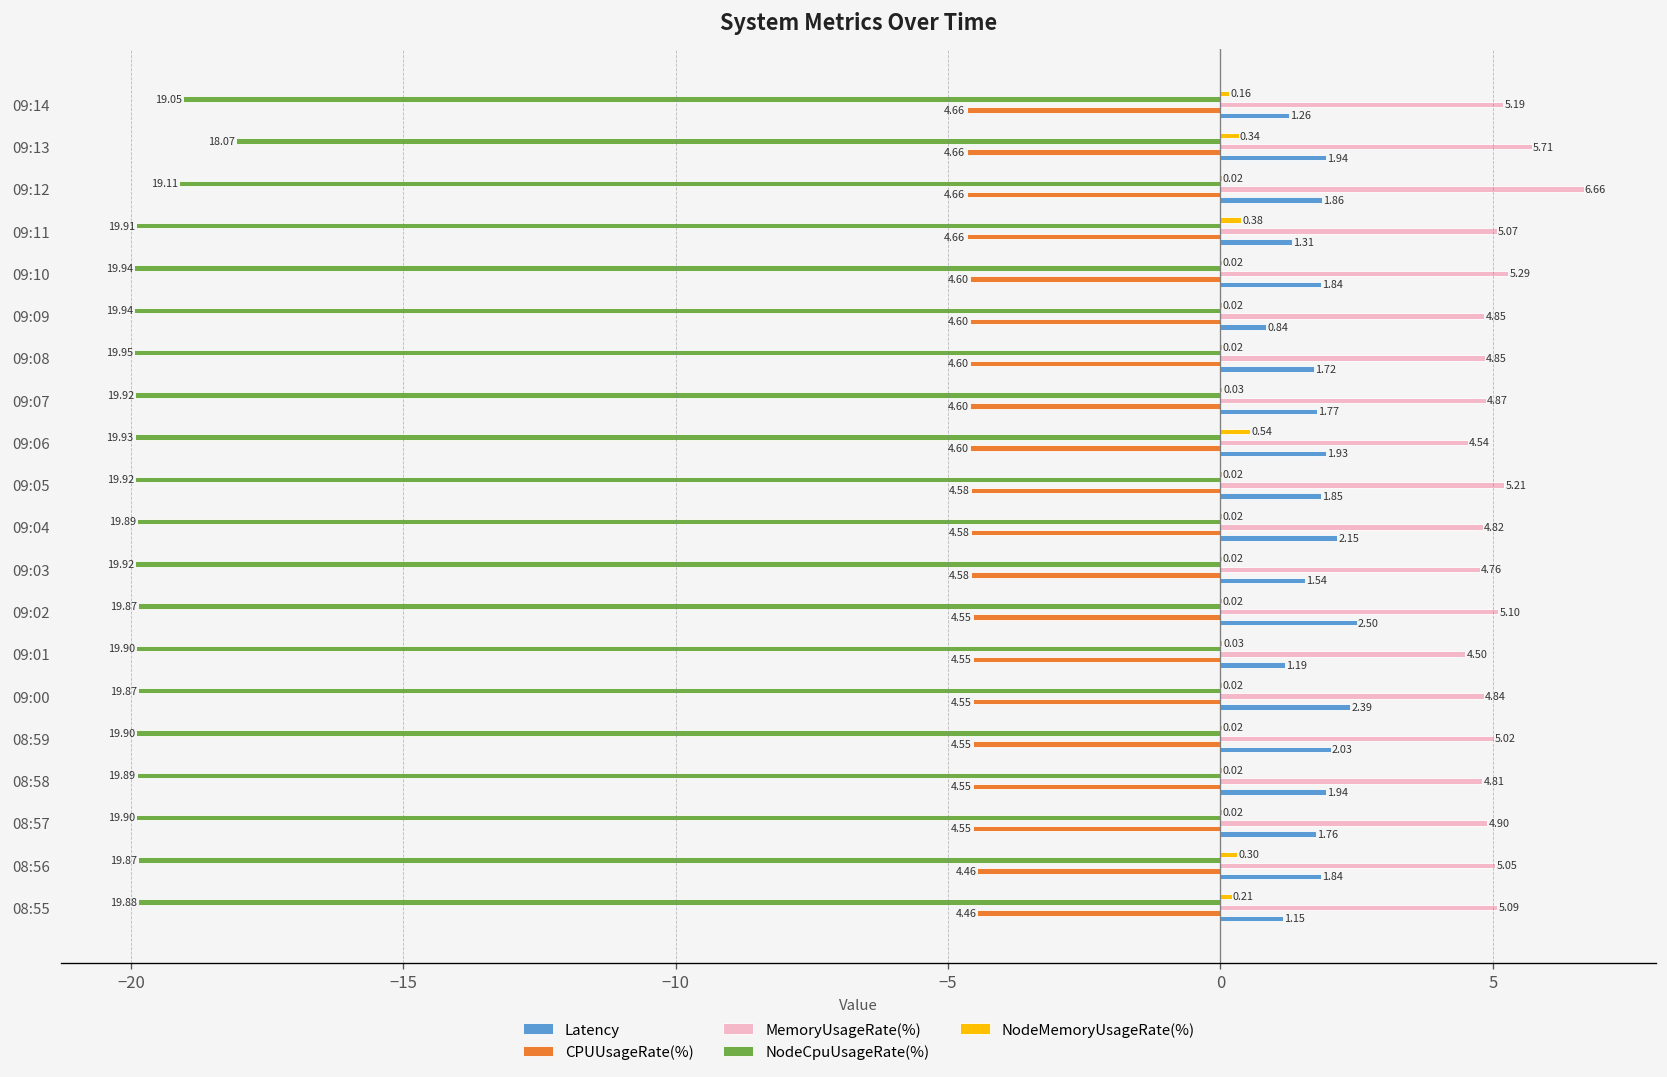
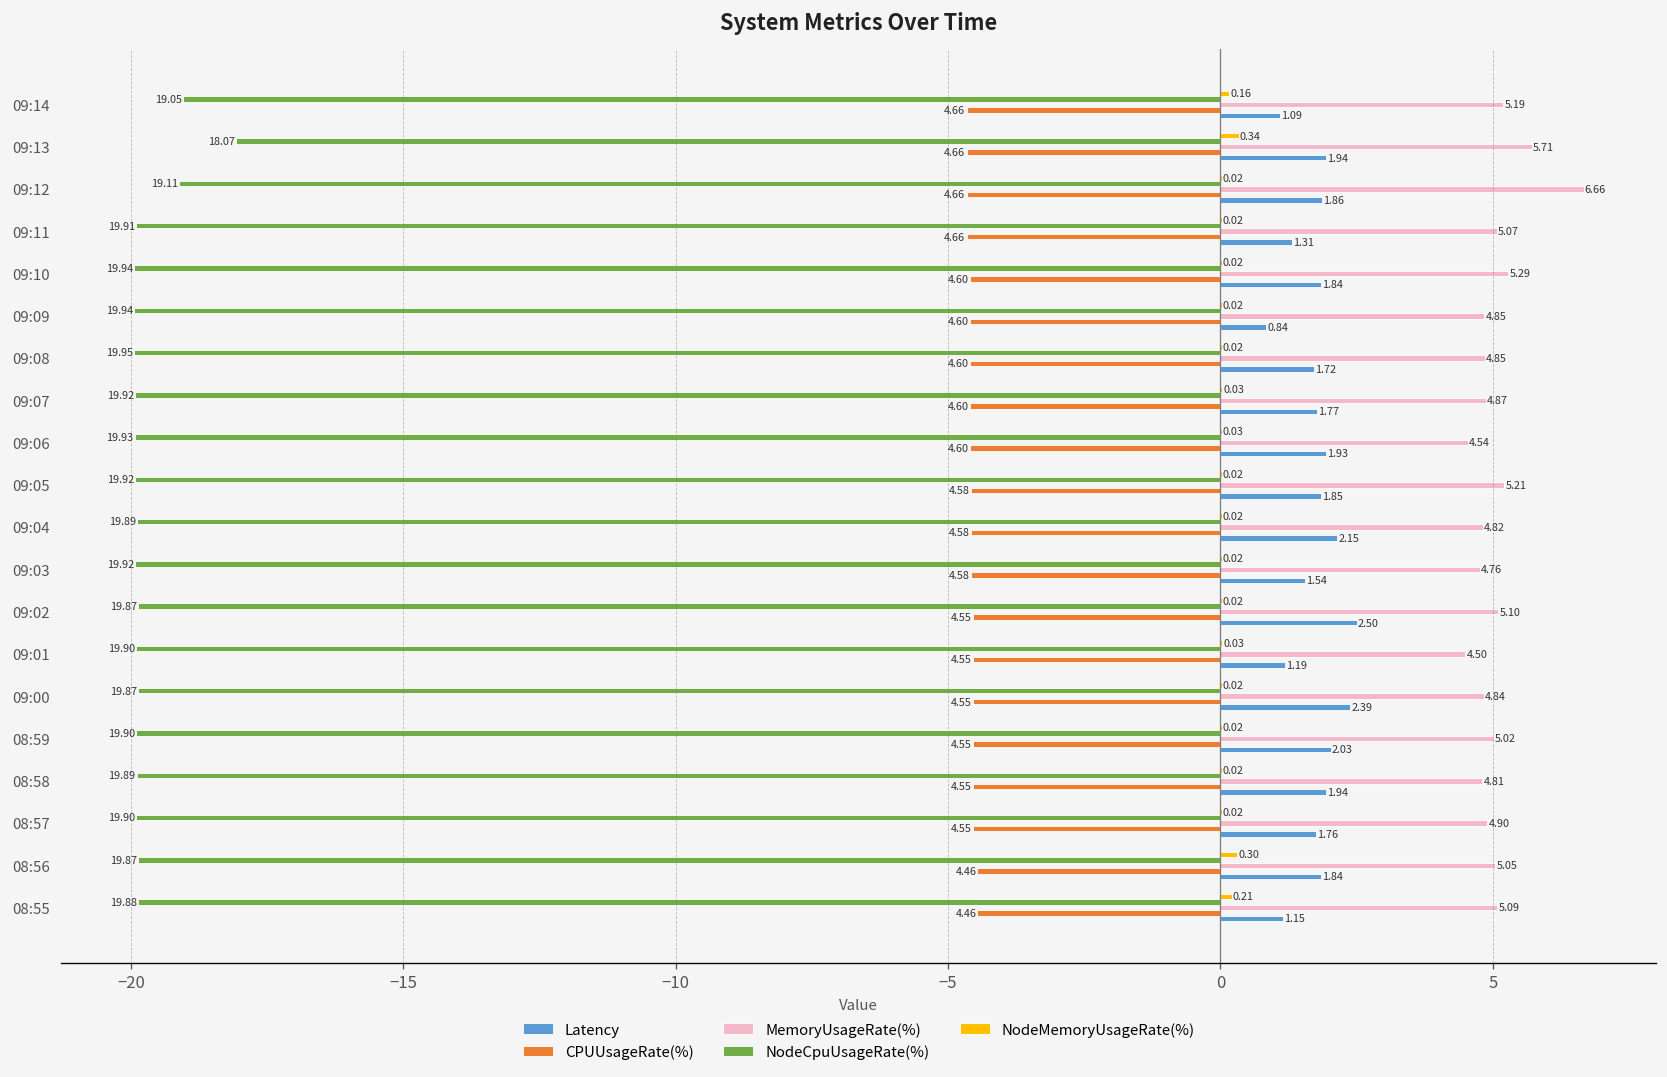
  {
    "Latency": {
-     "09:14": 1.26,
+     "09:14": 1.09,
      "09:13": 1.94,
      "09:12": 1.86,
      "09:11": 1.31,
      "09:10": 1.84,
      "09:09": 0.84,
      "09:08": 1.72,
      "09:07": 1.77,
      "09:06": 1.93,
      "09:05": 1.85,
      "09:04": 2.15,
      "09:03": 1.54,
      "09:02": 2.50,
      "09:01": 1.19,
      "09:00": 2.39,
      "08:59": 2.03,
      "08:58": 1.94,
      "08:57": 1.76,
      "08:56": 1.84,
      "08:55": 1.15
    },
    "MemoryUsageRate(%)": {
      "09:14": 5.19,
      "09:13": 5.71,
      "09:12": 6.66,
      "09:11": 5.07,
      "09:10": 5.29,
      "09:09": 4.85,
      "09:08": 4.85,
      "09:07": 4.87,
      "09:06": 4.54,
      "09:05": 5.21,
      "09:04": 4.82,
      "09:03": 4.76,
      "09:02": 5.10,
      "09:01": 4.50,
      "09:00": 4.84,
      "08:59": 5.02,
      "08:58": 4.81,
      "08:57": 4.90,
      "08:56": 5.05,
      "08:55": 5.09
    },
    "NodeMemoryUsageRate(%)": {
      "09:14": 0.16,
      "09:13": 0.34,
      "09:12": 0.02,
-     "09:11": 0.38,
+     "09:11": 0.02,
      "09:10": 0.02,
      "09:09": 0.02,
      "09:08": 0.02,
      "09:07": 0.03,
-     "09:06": 0.54,
+     "09:06": 0.03,
      "09:05": 0.02,
      "09:04": 0.02,
      "09:03": 0.02,
      "09:02": 0.02,
      "09:01": 0.03,
      "09:00": 0.02,
      "08:59": 0.02,
      "08:58": 0.02,
      "08:57": 0.02,
      "08:56": 0.30,
      "08:55": 0.21
    }
  }
